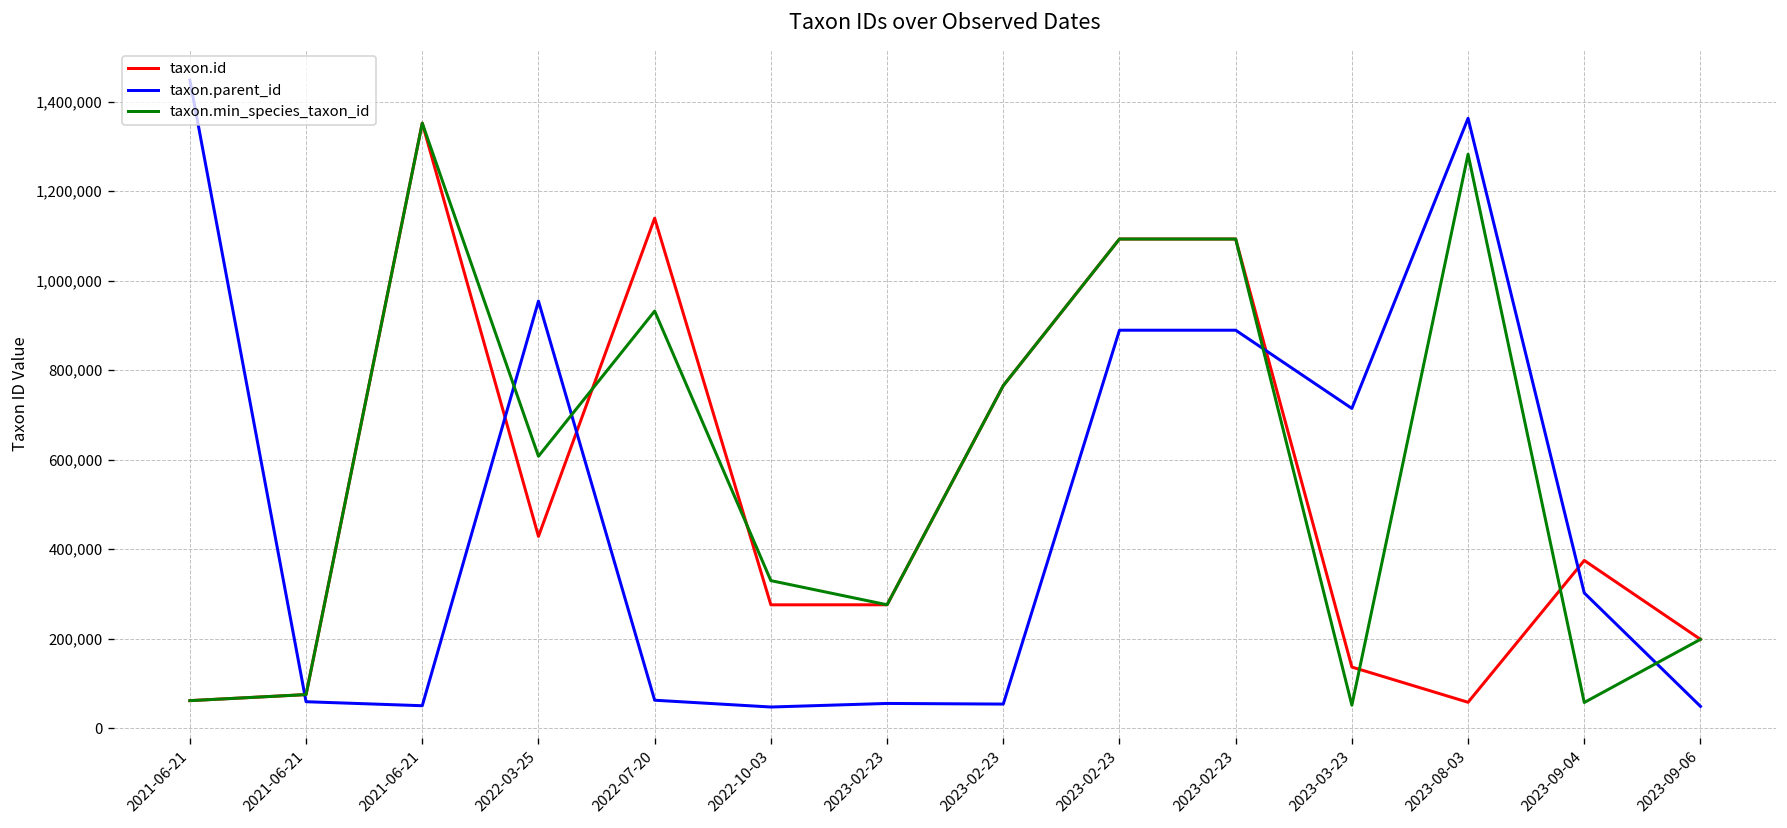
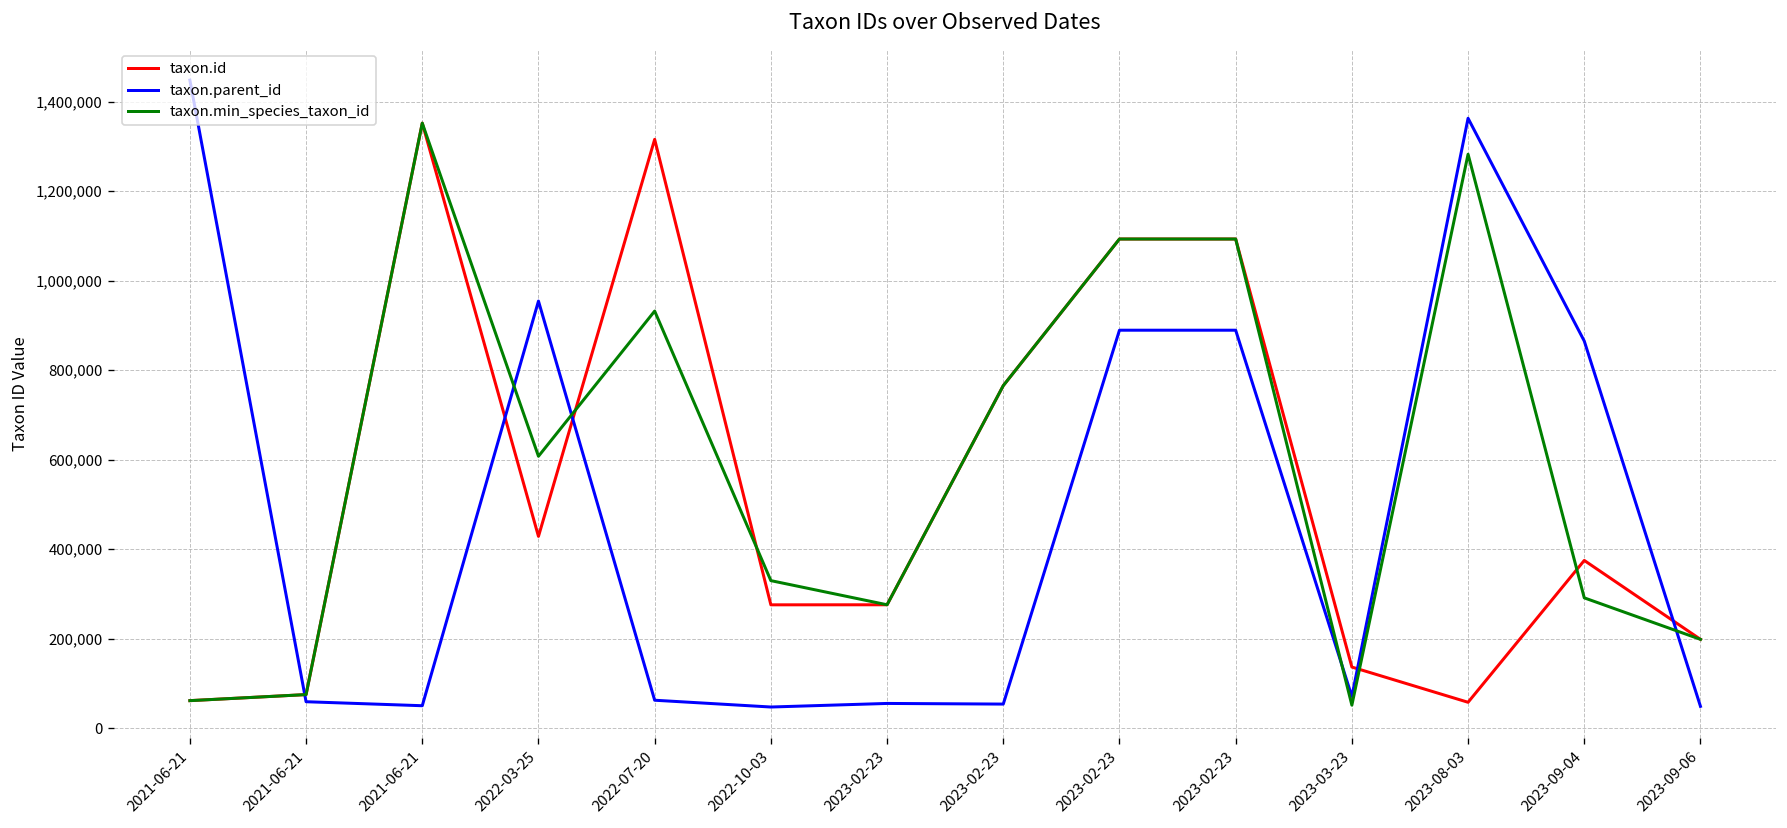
  {
    "taxon.id": {
      "2022-03-25": "430,000",
-     "2022-07-20": "1,140,000",
+     "2022-07-20": "1,320,000",
      "2022-10-03": "280,000",
      "2023-03-23": "140,000",
      "2023-08-03": "60,000",
      "2023-09-04": "380,000"
    },
    "taxon.parent_id": {
      "2022-03-25": "950,000",
      "2022-07-20": "60,000",
      "2022-10-03": "50,000",
-     "2023-03-23": "710,000",
+     "2023-03-23": "70,000",
      "2023-08-03": "1,360,000",
-     "2023-09-04": "300,000",
+     "2023-09-04": "870,000",
      "2023-09-06": "50,000"
    },
    "taxon.min_species_taxon_id": {
      "2022-03-25": "610,000",
      "2022-07-20": "930,000",
      "2022-10-03": "330,000",
      "2023-03-23": "50,000",
      "2023-08-03": "1,280,000",
-     "2023-09-04": "60,000"
+     "2023-09-04": "290,000"
    }
  }
